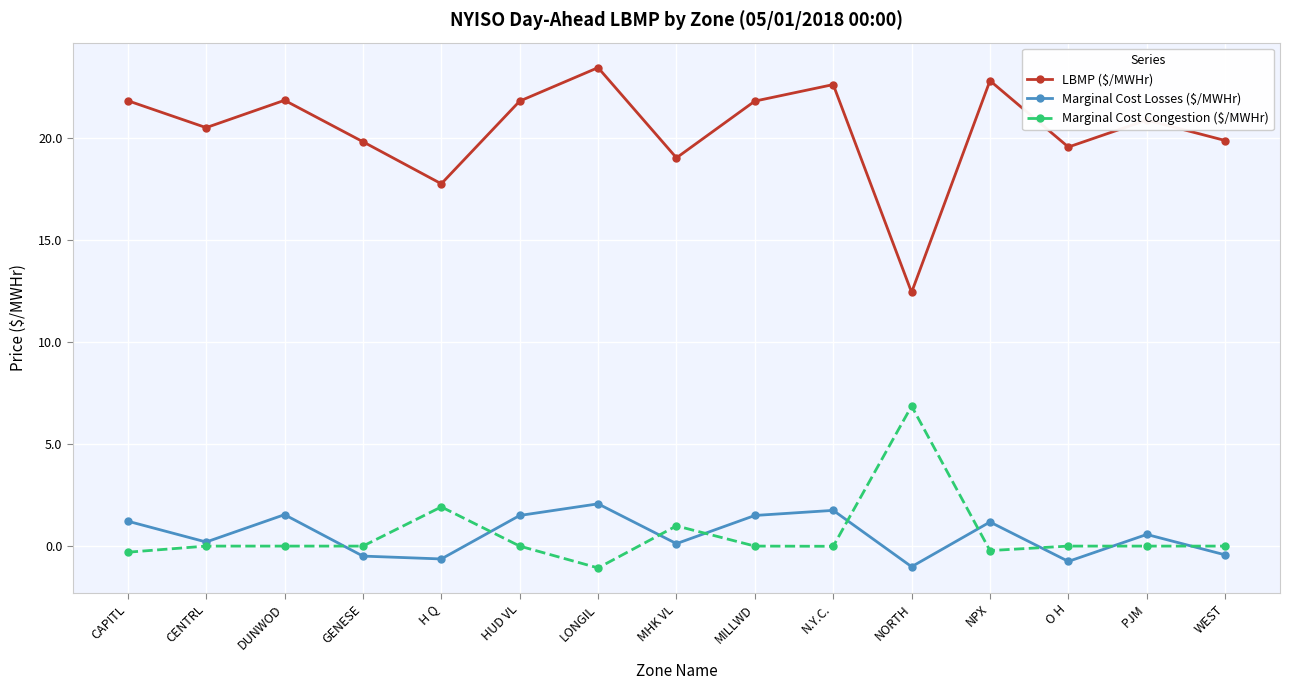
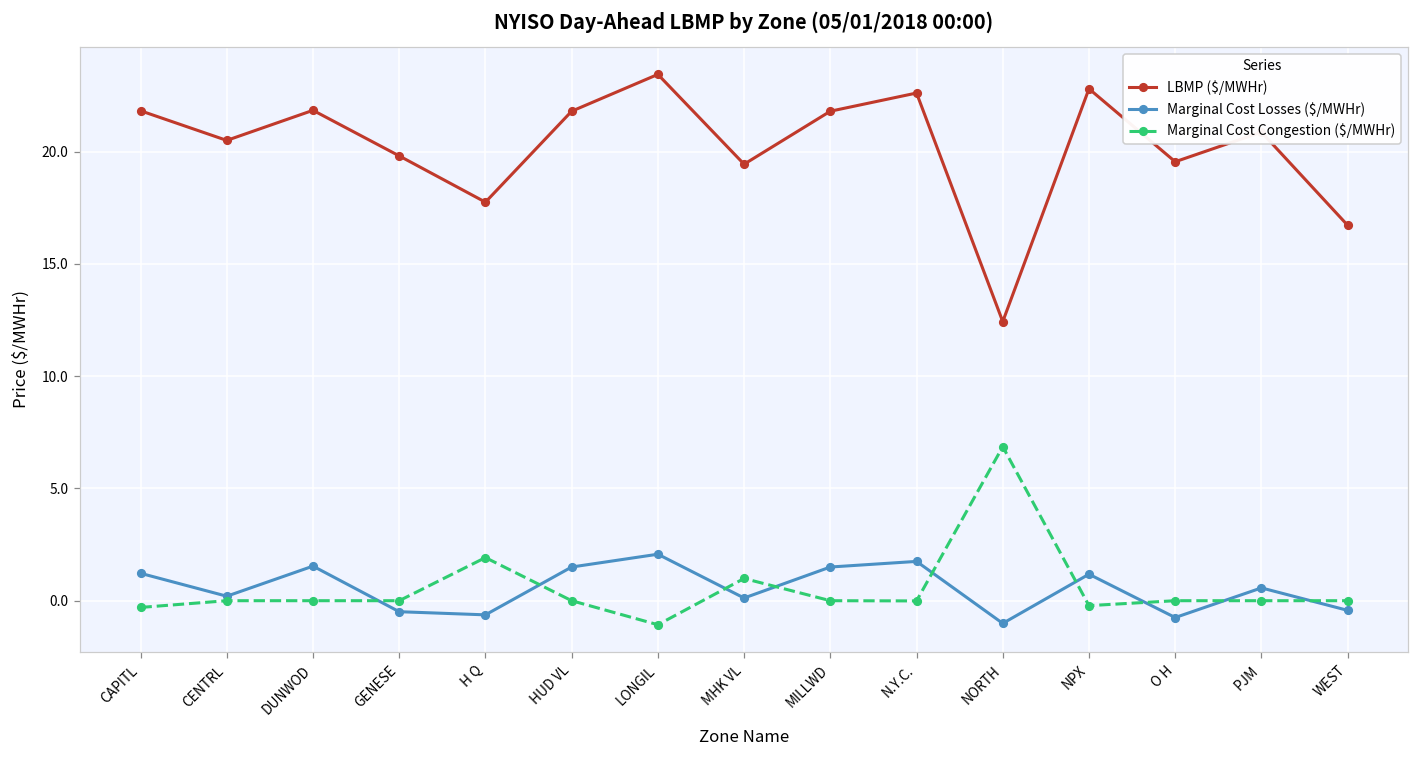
  {
    "LBMP ($/MWHr)": {
      "CAPITL": 21.8,
      "CENTRL": 20.5,
      "DUNWOD": 21.8,
      "GENESE": 19.8,
      "H Q": 17.8,
      "HUD VL": 21.8,
      "LONGIL": 23.4,
-     "MHK VL": 19.0,
+     "MHK VL": 19.4,
      "MILLWD": 21.8,
      "N.Y.C.": 22.6,
      "NORTH": 12.4,
      "NPX": 22.8,
      "O H": 19.6,
-     "WEST": 19.9
+     "WEST": 16.7
    },
    "Marginal Cost Losses ($/MWHr)": {
      "CAPITL": 1.2,
      "CENTRL": 0.2,
      "DUNWOD": 1.5,
      "GENESE": -0.5,
      "H Q": -0.6,
      "HUD VL": 1.5,
      "LONGIL": 2.1,
      "MHK VL": 0.1,
      "MILLWD": 1.5,
      "N.Y.C.": 1.8,
      "NORTH": -1.0,
      "NPX": 1.2,
      "O H": -0.8,
      "PJM": 0.6,
      "WEST": -0.4
    },
    "Marginal Cost Congestion ($/MWHr)": {
      "CAPITL": -0.3,
      "CENTRL": 0.0,
      "DUNWOD": 0.0,
      "GENESE": 0.0,
      "H Q": 1.9,
      "HUD VL": 0.0,
      "LONGIL": -1.1,
      "MHK VL": 1.0,
      "MILLWD": 0.0,
      "N.Y.C.": 0.0,
      "NORTH": 6.9,
      "NPX": -0.2,
      "O H": 0.0,
      "PJM": 0.0,
      "WEST": 0.0
    }
  }
